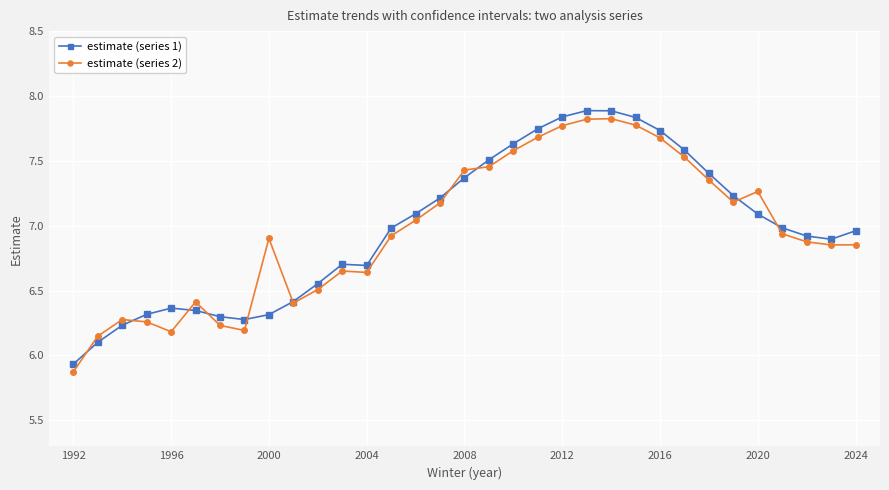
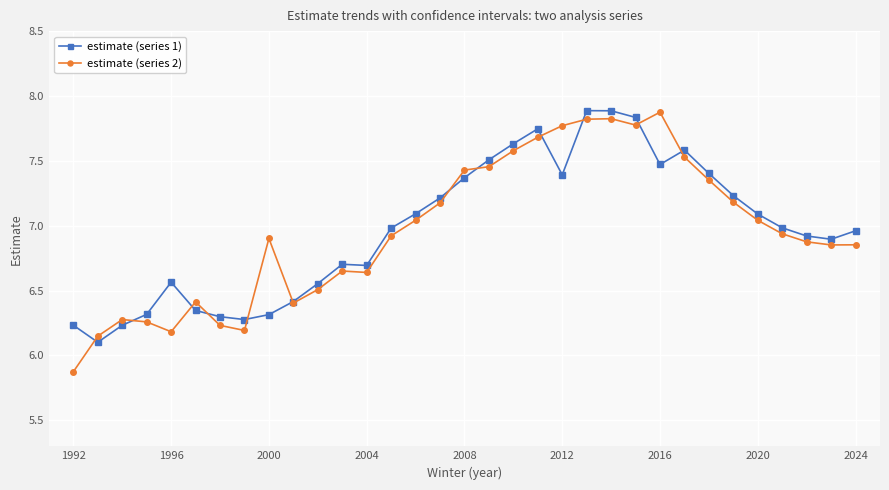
  {
    "estimate (series 1)": {
-     "1992": 5.93,
-     "1996": 6.37,
+     "1992": 6.23,
+     "1996": 6.57,
      "2000": 6.32,
      "2004": 6.69,
      "2008": 7.37,
-     "2012": 7.84,
-     "2016": 7.73,
+     "2012": 7.39,
+     "2016": 7.47,
      "2020": 7.09,
      "2024": 6.96
    },
    "estimate (series 2)": {
      "1992": 5.88,
      "1996": 6.18,
      "2000": 6.90,
      "2004": 6.64,
      "2008": 7.43,
      "2012": 7.77,
-     "2016": 7.68,
-     "2020": 7.26,
+     "2016": 7.88,
+     "2020": 7.04,
      "2024": 6.85
    }
  }
